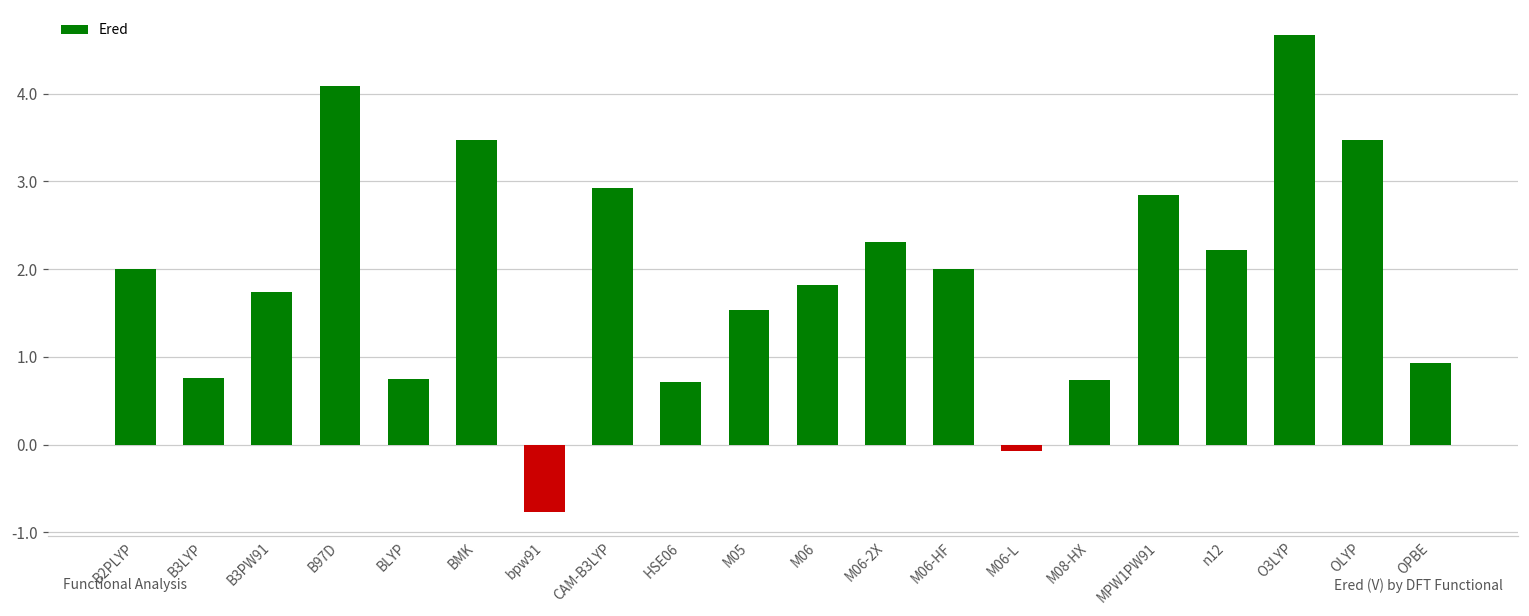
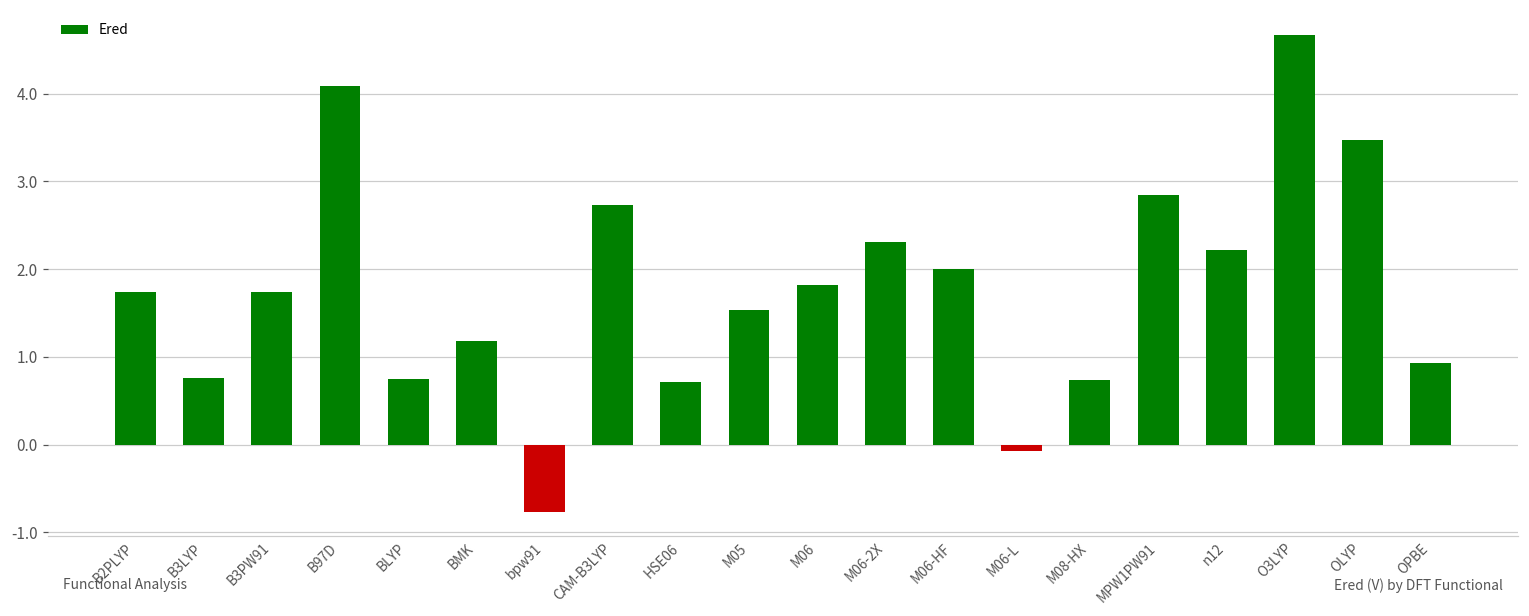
  {
-   "B2PLYP": 2.0,
+   "B2PLYP": 1.7,
    "B3LYP": 0.8,
    "B3PW91": 1.7,
    "B97D": 4.1,
    "BLYP": 0.7,
-   "BMK": 3.5,
+   "BMK": 1.2,
    "bpw91": -0.8,
-   "CAM-B3LYP": 2.9,
+   "CAM-B3LYP": 2.7,
    "HSE06": 0.7,
    "M05": 1.5,
    "M06": 1.8,
    "M06-2X": 2.3,
    "M06-HF": 2.0,
    "M06-L": -0.1,
    "M08-HX": 0.7,
    "MPW1PW91": 2.8,
    "n12": 2.2,
    "O3LYP": 4.7,
    "OLYP": 3.5,
    "OPBE": 0.9
  }
